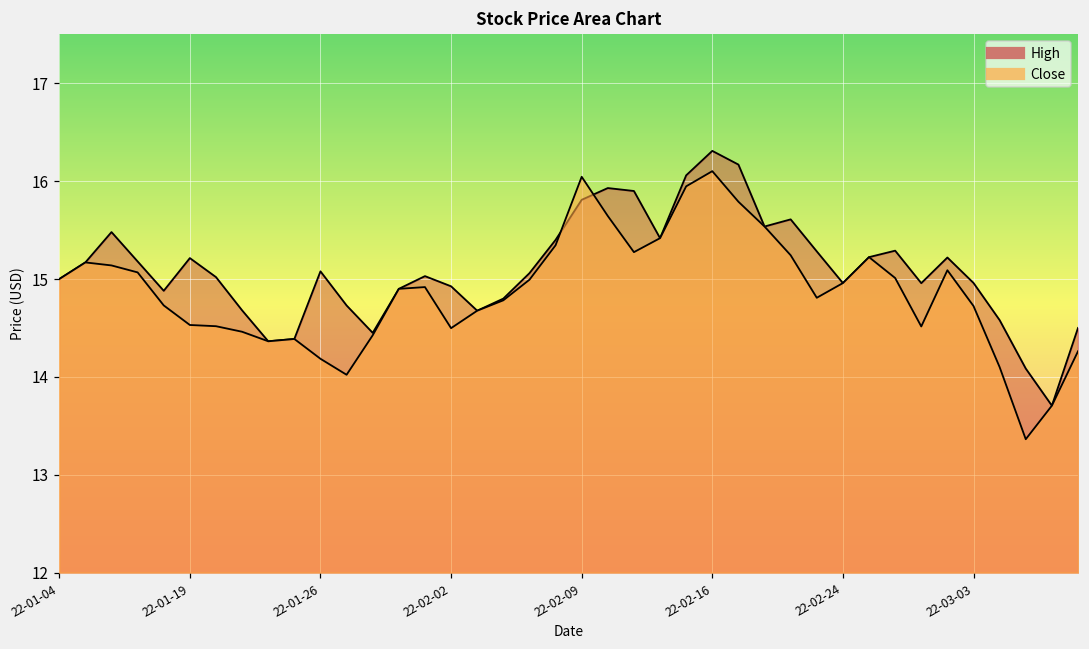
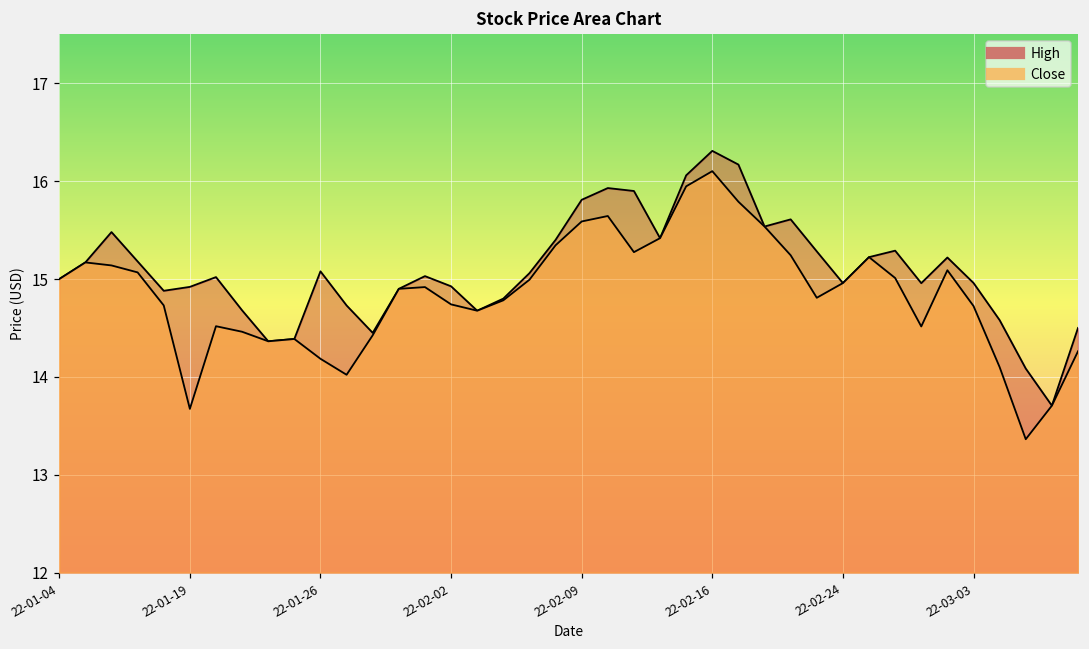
  {
    "High": {
-     "22-01-19": 15.2,
+     "22-01-19": 14.9,
      "22-01-26": 15.1,
      "22-02-02": 14.9,
      "22-02-09": 15.8,
      "22-02-16": 16.3,
      "22-03-03": 15.0
    },
    "Close": {
-     "22-01-19": 14.5,
+     "22-01-19": 13.7,
      "22-01-26": 14.2,
-     "22-02-02": 14.5,
-     "22-02-09": 16.0,
+     "22-02-02": 14.7,
+     "22-02-09": 15.6,
      "22-02-16": 16.1,
      "22-03-03": 14.7
    }
  }
